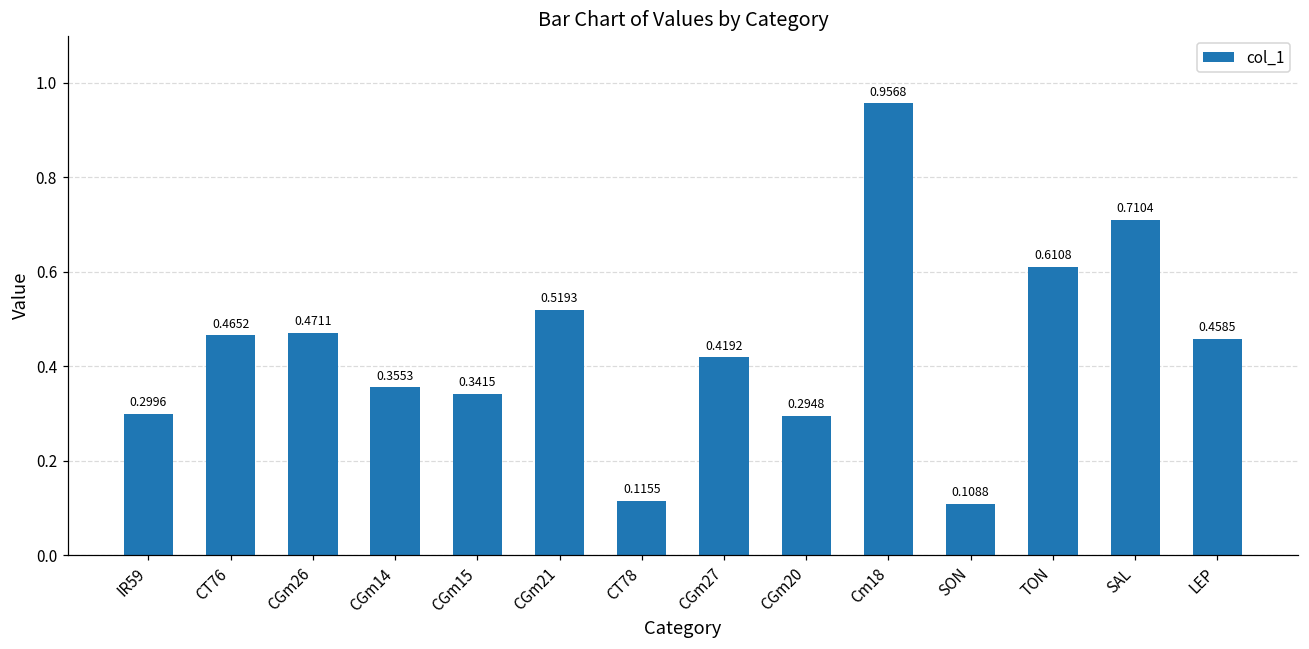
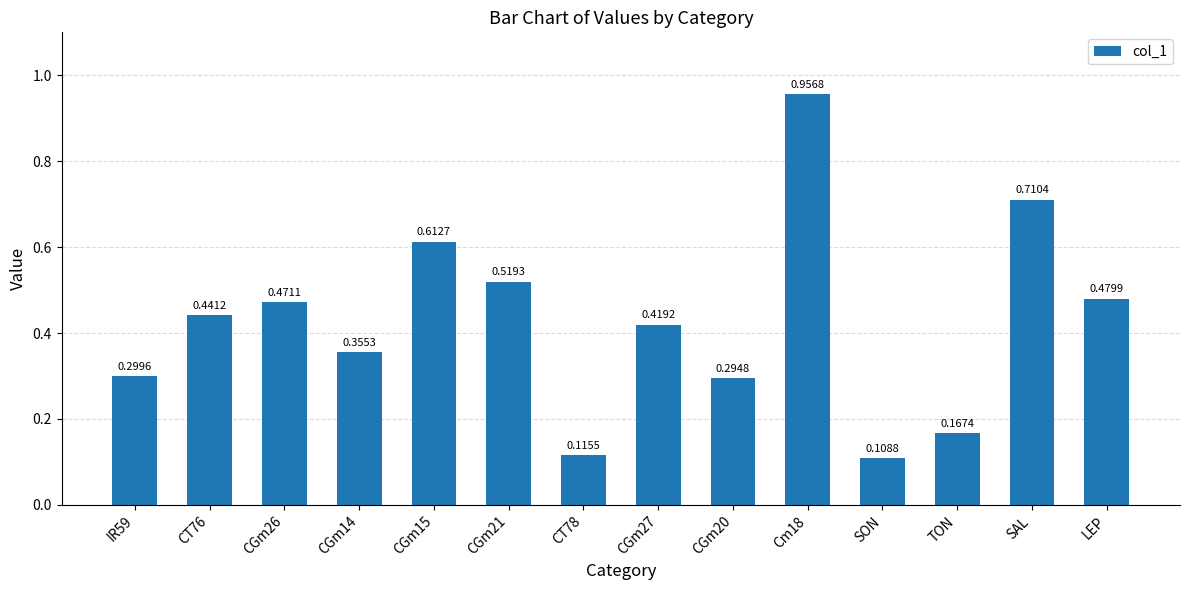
  {
    "IR59": 0.2996,
-   "CT76": 0.4652,
+   "CT76": 0.4412,
    "CGm26": 0.4711,
    "CGm14": 0.3553,
-   "CGm15": 0.3415,
+   "CGm15": 0.6127,
    "CGm21": 0.5193,
    "CT78": 0.1155,
    "CGm27": 0.4192,
    "CGm20": 0.2948,
    "Cm18": 0.9568,
    "SON": 0.1088,
-   "TON": 0.6108,
+   "TON": 0.1674,
    "SAL": 0.7104,
-   "LEP": 0.4585
+   "LEP": 0.4799
  }
